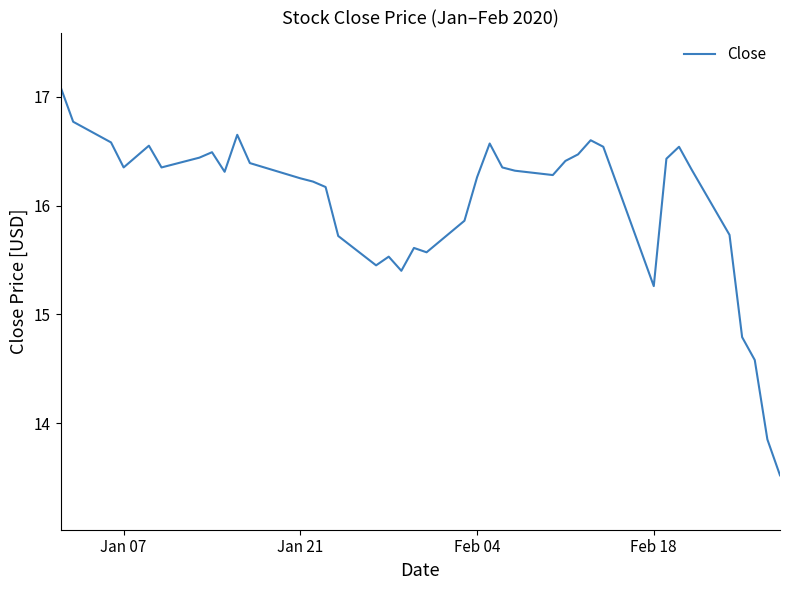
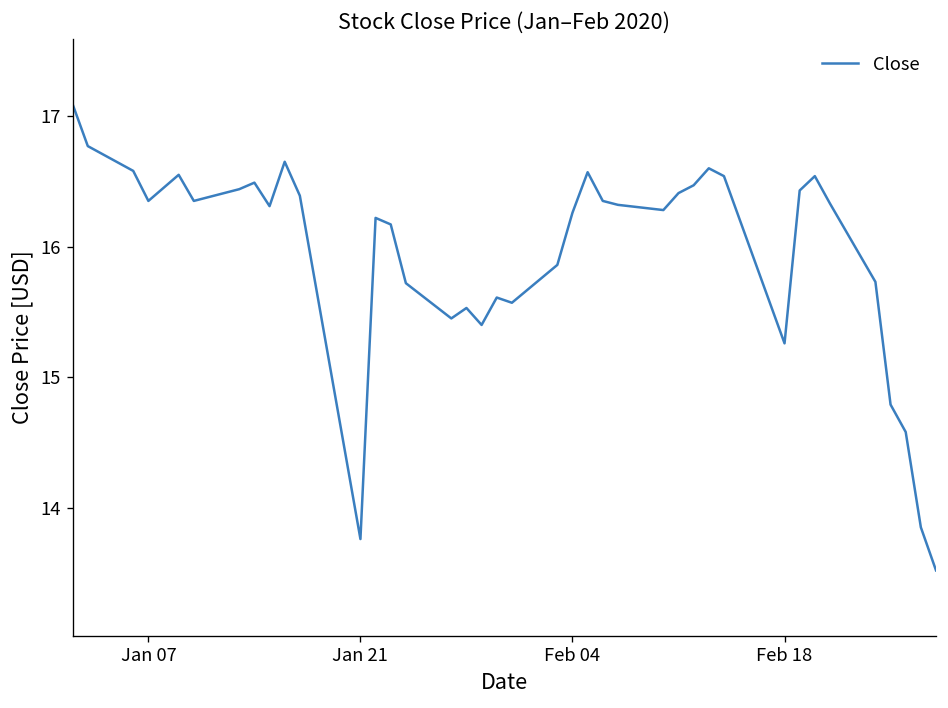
  {
    "Jan 07": 16.35,
-   "Jan 21": 16.25,
+   "Jan 21": 13.76,
    "Feb 04": 16.26,
    "Feb 18": 15.26
  }
